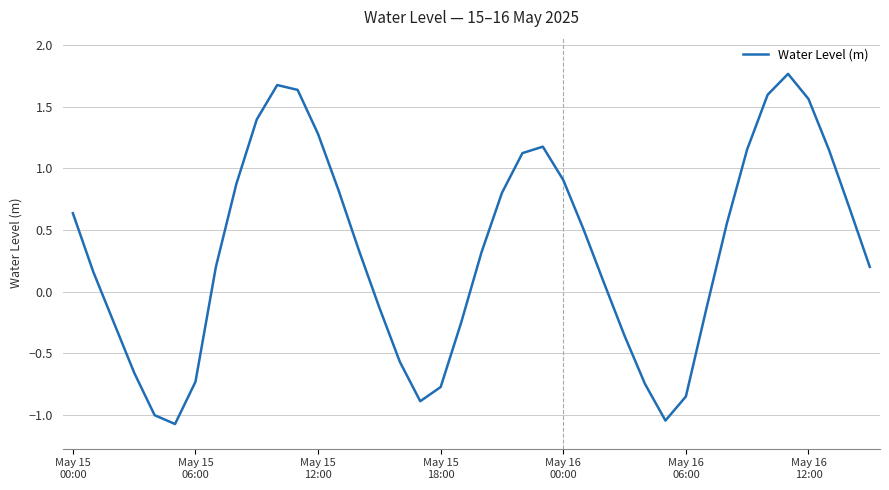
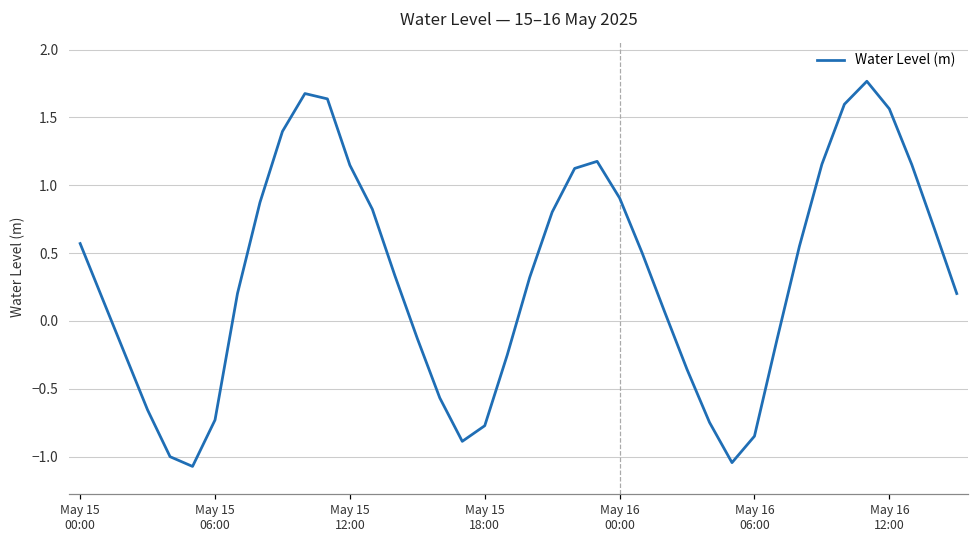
  {
-   "May 15 00:00": 0.64,
+   "May 15 00:00": 0.57,
    "May 15 06:00": -0.73,
-   "May 15 12:00": 1.28,
+   "May 15 12:00": 1.15,
    "May 15 18:00": -0.77,
    "May 16 00:00": 0.91,
    "May 16 06:00": -0.85,
    "May 16 12:00": 1.56
  }
